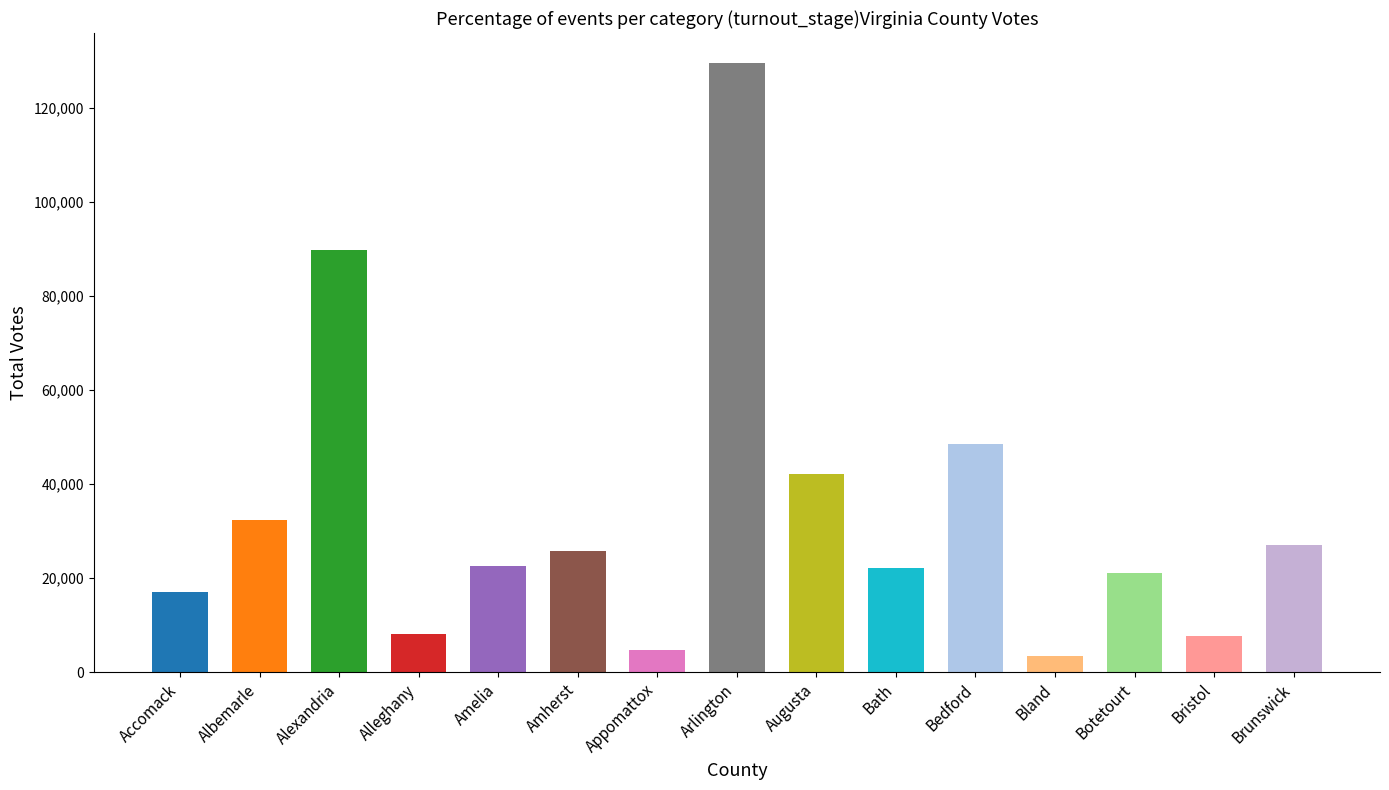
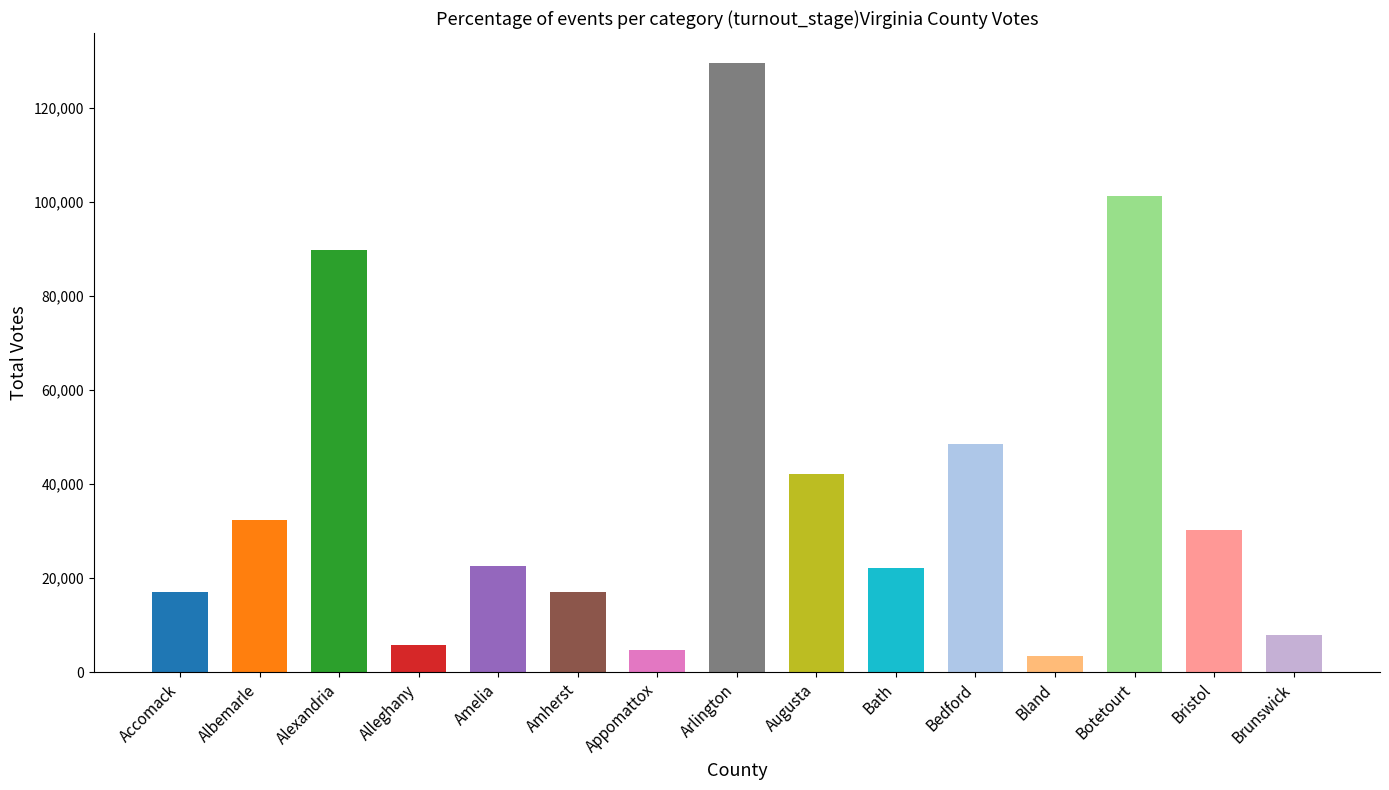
  {
    "Accomack": "17,000",
    "Albemarle": "32,000",
    "Alexandria": "90,000",
-   "Alleghany": "8,000",
+   "Alleghany": "6,000",
    "Amelia": "23,000",
-   "Amherst": "26,000",
+   "Amherst": "17,000",
    "Appomattox": "5,000",
    "Arlington": "129,000",
    "Augusta": "42,000",
    "Bath": "22,000",
    "Bedford": "48,000",
    "Bland": "3,000",
-   "Botetourt": "21,000",
-   "Bristol": "8,000",
-   "Brunswick": "27,000"
+   "Botetourt": "101,000",
+   "Bristol": "30,000",
+   "Brunswick": "8,000"
  }
